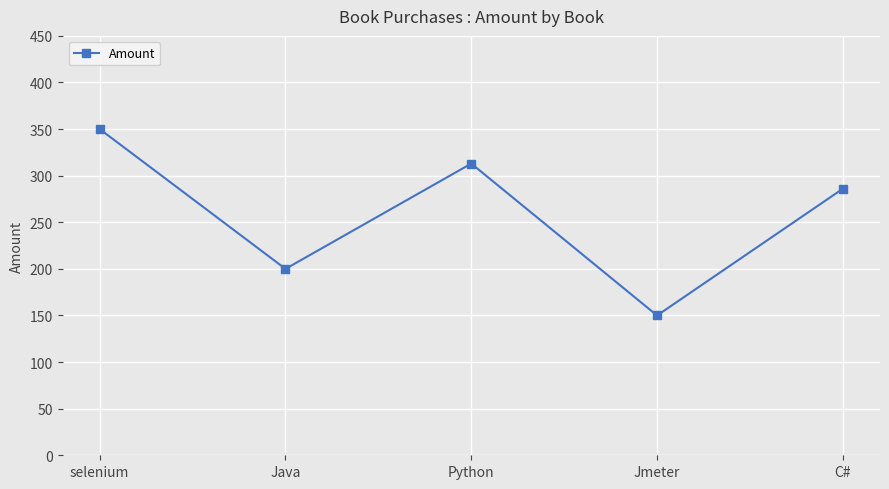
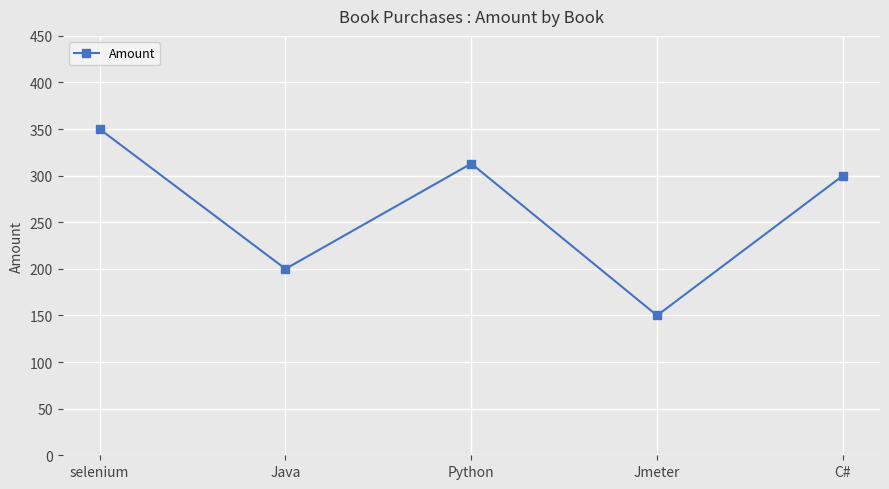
  {
    "selenium": 350,
    "Java": 200,
    "Python": 310,
    "Jmeter": 150,
-   "C#": 290
+   "C#": 300
  }
